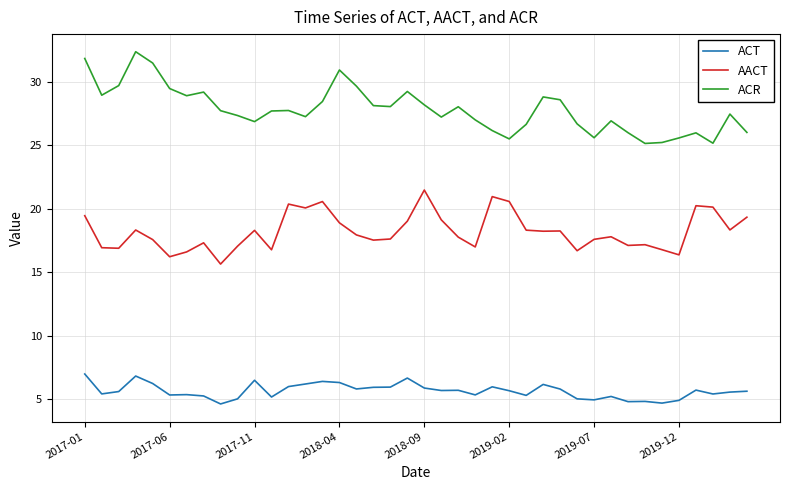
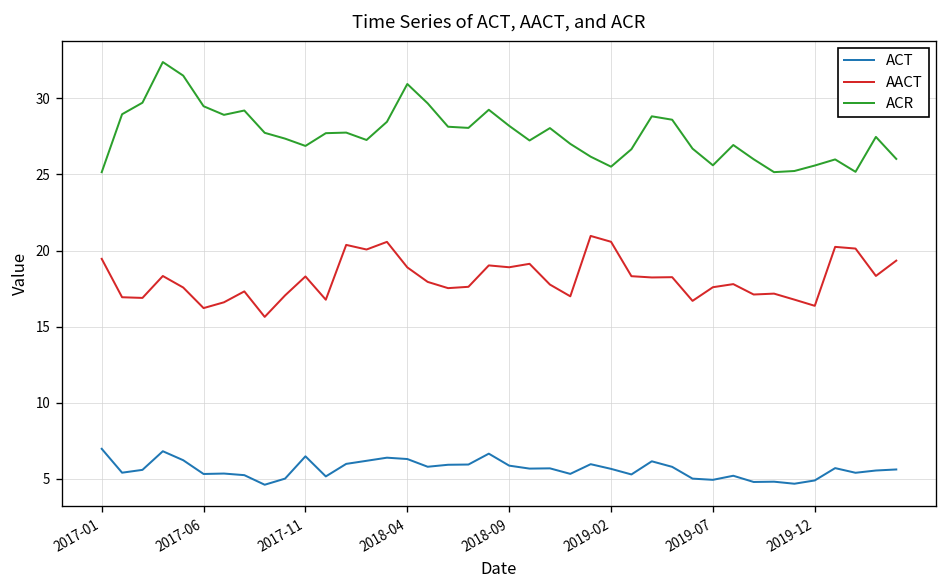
  {
    "ACT": {
      "2017-01": 7.0,
      "2017-06": 5.3,
      "2017-11": 6.5,
      "2018-04": 6.3,
      "2018-09": 5.9,
      "2019-02": 5.7,
      "2019-07": 4.9,
      "2019-12": 4.9
    },
    "AACT": {
      "2017-01": 19.5,
      "2017-06": 16.2,
      "2017-11": 18.3,
      "2018-04": 18.9,
-     "2018-09": 21.5,
+     "2018-09": 18.9,
      "2019-02": 20.6,
      "2019-07": 17.6,
      "2019-12": 16.4
    },
    "ACR": {
-     "2017-01": 31.8,
+     "2017-01": 25.1,
      "2017-06": 29.5,
      "2017-11": 26.9,
      "2018-04": 30.9,
      "2018-09": 28.2,
      "2019-02": 25.5,
      "2019-07": 25.6,
      "2019-12": 25.6
    }
  }
